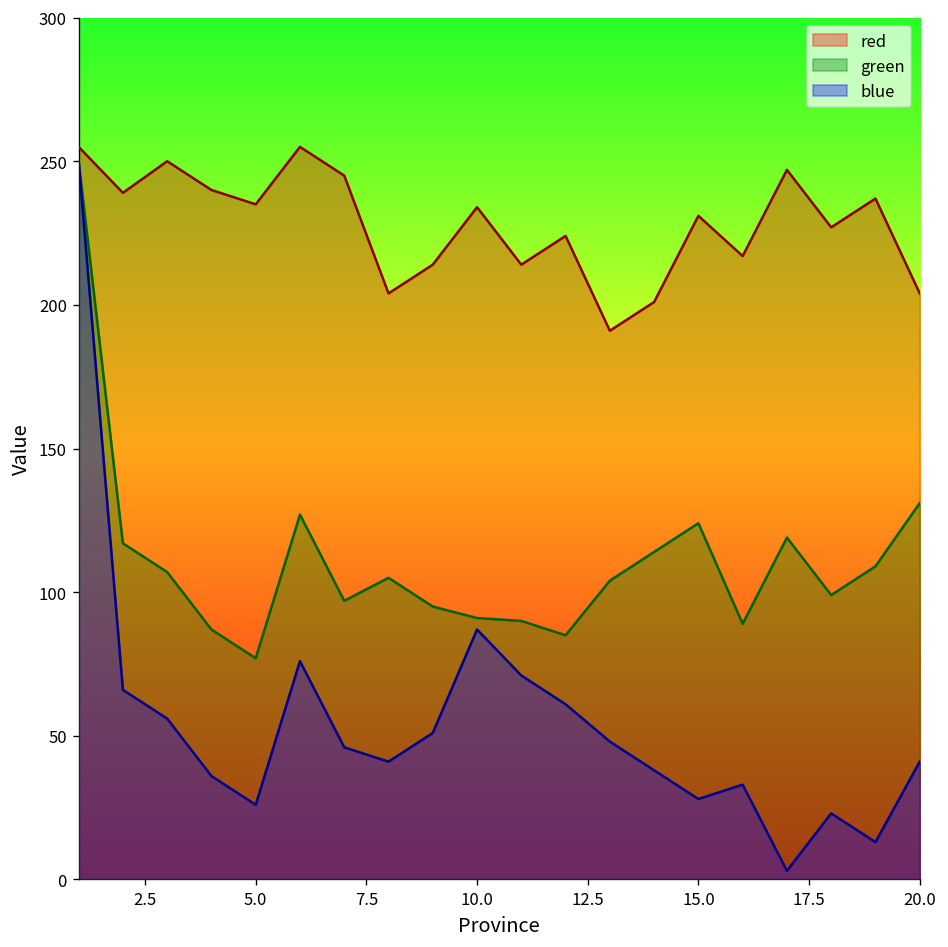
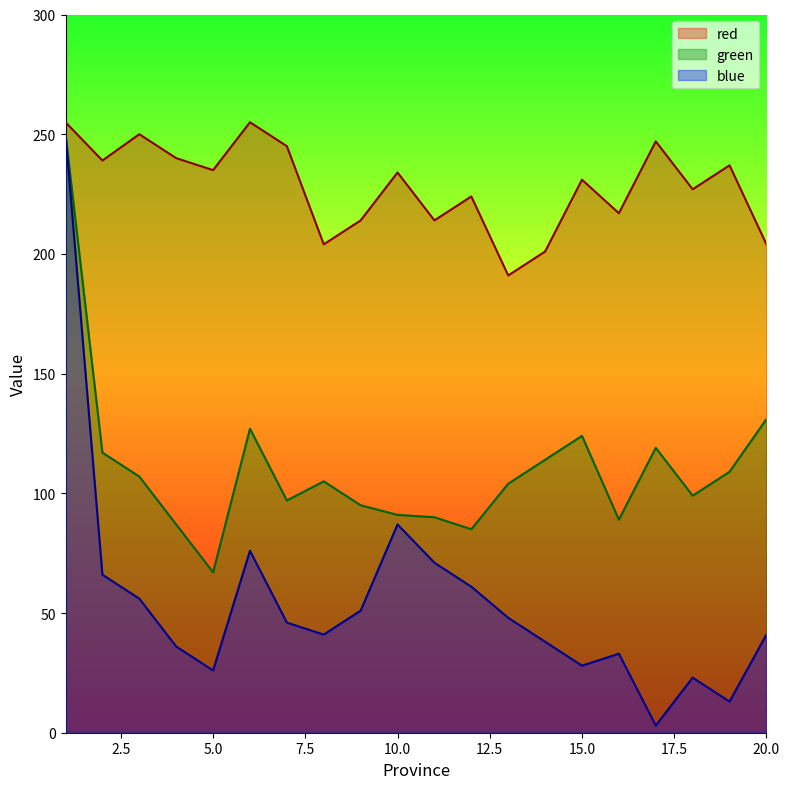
  {
    "red": {
      "5.0": 235,
      "10.0": 234,
      "15.0": 231,
      "20.0": 204
    },
    "green": {
-     "5.0": 77,
+     "5.0": 67,
      "10.0": 91,
      "15.0": 124,
      "20.0": 131
    },
    "blue": {
      "5.0": 26,
      "10.0": 87,
      "15.0": 28,
      "20.0": 41
    }
  }
